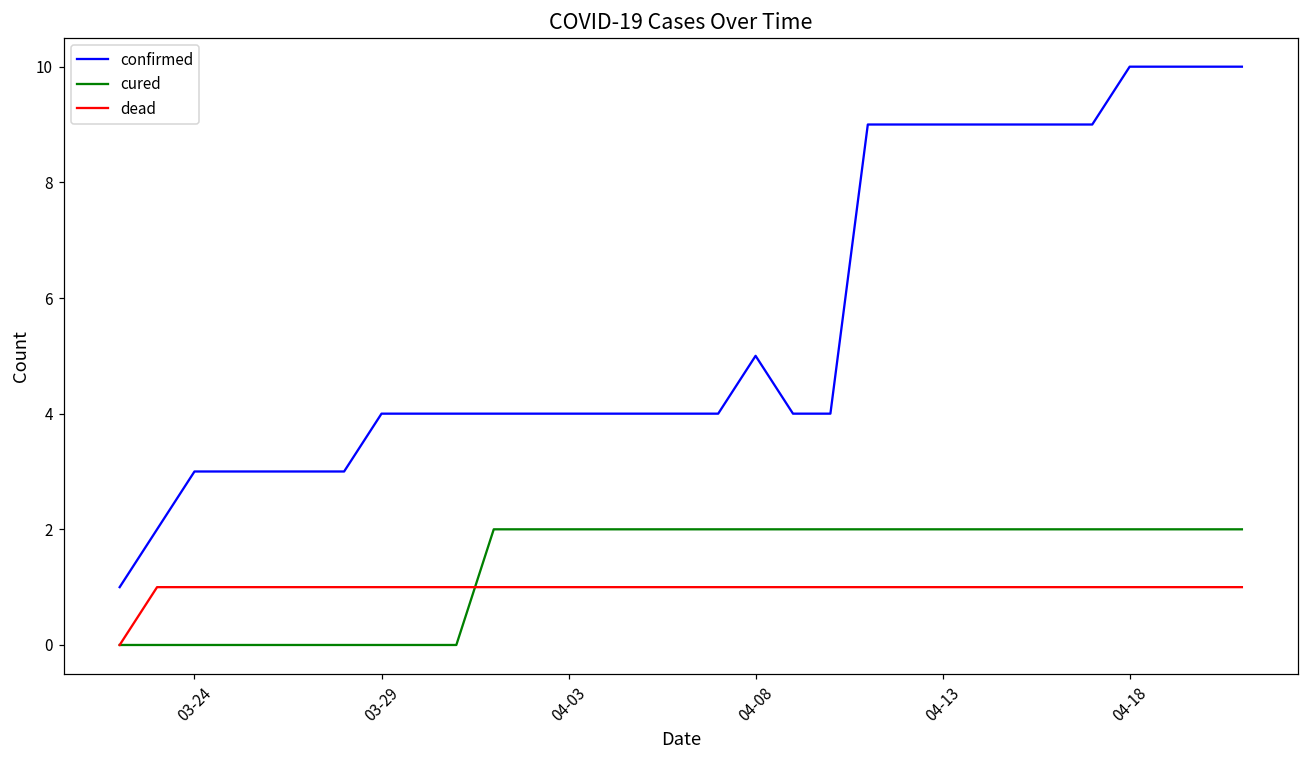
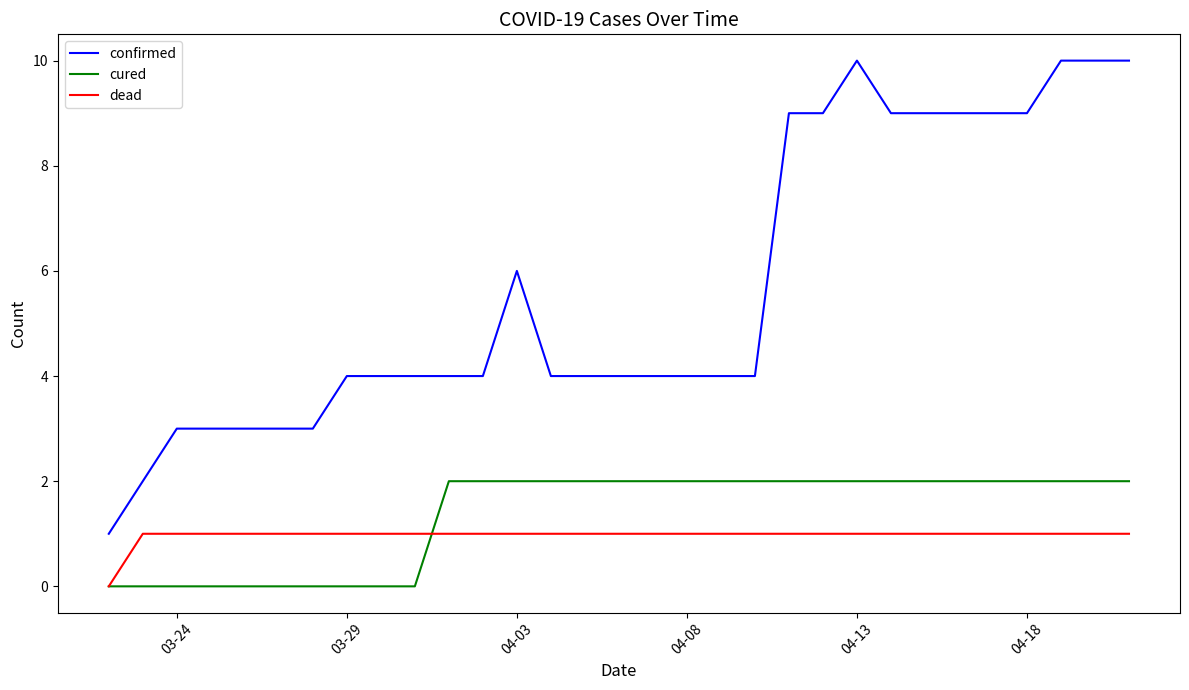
  {
    "confirmed": {
      "03-24": 3,
      "03-29": 4,
-     "04-03": 4,
-     "04-08": 5,
-     "04-13": 9,
-     "04-18": 10
+     "04-03": 6,
+     "04-08": 4,
+     "04-13": 10,
+     "04-18": 9
    },
    "cured": {
      "03-24": 0,
      "03-29": 0,
      "04-03": 2,
      "04-08": 2,
      "04-13": 2,
      "04-18": 2
    },
    "dead": {
      "03-24": 1,
      "03-29": 1,
      "04-03": 1,
      "04-08": 1,
      "04-13": 1,
      "04-18": 1
    }
  }
